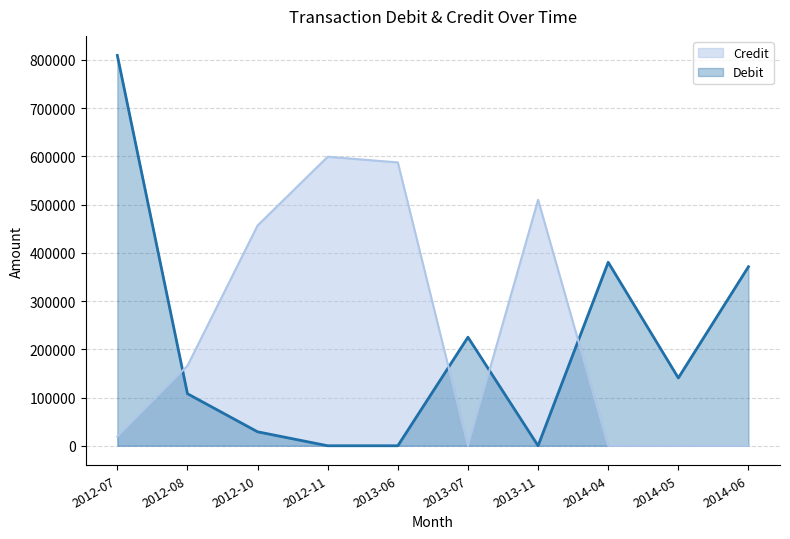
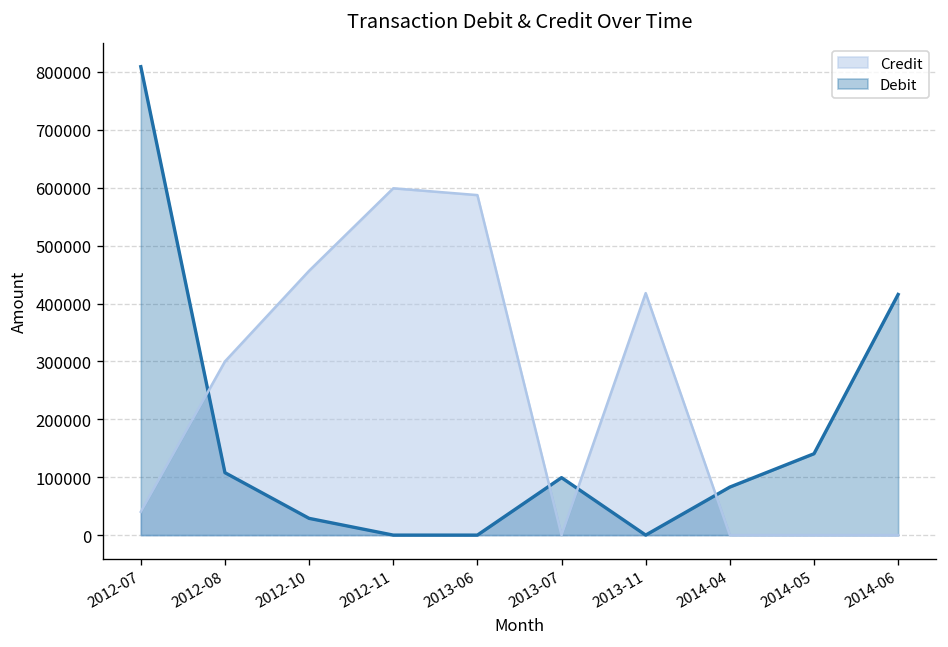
  {
    "Credit": {
-     "2012-07": 20000,
-     "2012-08": 170000,
+     "2012-07": 40000,
+     "2012-08": 300000,
      "2012-10": 460000,
      "2012-11": 600000,
      "2013-06": 590000,
      "2013-07": 0,
-     "2013-11": 510000,
+     "2013-11": 420000,
      "2014-04": 0,
      "2014-05": 0,
      "2014-06": 0
    },
    "Debit": {
      "2012-07": 810000,
      "2012-08": 110000,
      "2012-10": 30000,
      "2012-11": 0,
      "2013-06": 0,
-     "2013-07": 230000,
+     "2013-07": 100000,
      "2013-11": 0,
-     "2014-04": 380000,
+     "2014-04": 80000,
      "2014-05": 140000,
-     "2014-06": 370000
+     "2014-06": 420000
    }
  }
